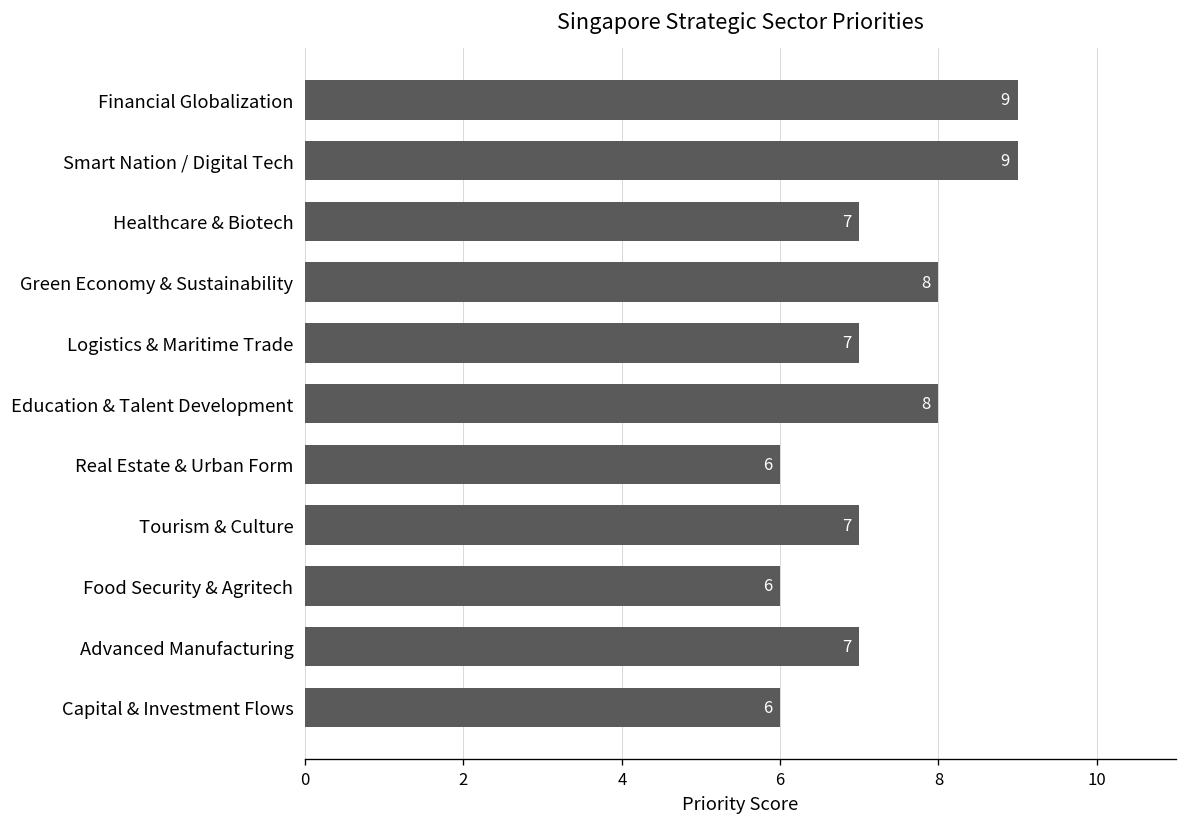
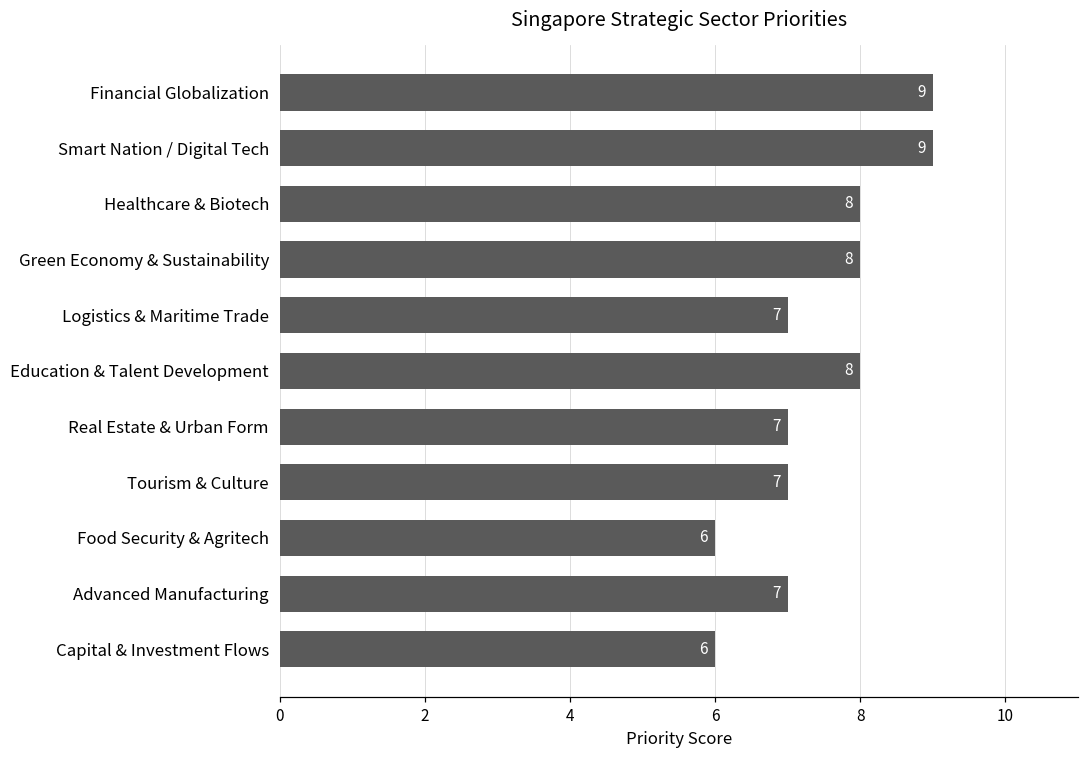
  {
    "Financial Globalization": 9,
    "Smart Nation / Digital Tech": 9,
-   "Healthcare & Biotech": 7,
+   "Healthcare & Biotech": 8,
    "Green Economy & Sustainability": 8,
    "Logistics & Maritime Trade": 7,
    "Education & Talent Development": 8,
-   "Real Estate & Urban Form": 6,
+   "Real Estate & Urban Form": 7,
    "Tourism & Culture": 7,
    "Food Security & Agritech": 6,
    "Advanced Manufacturing": 7,
    "Capital & Investment Flows": 6
  }
